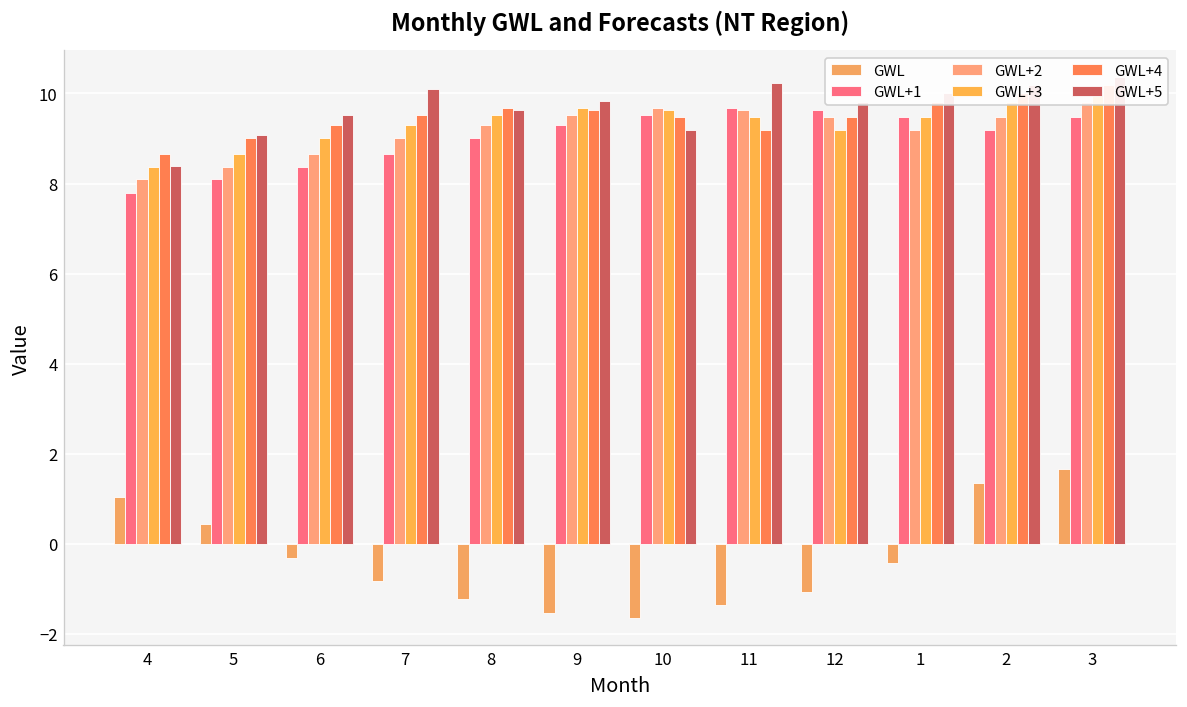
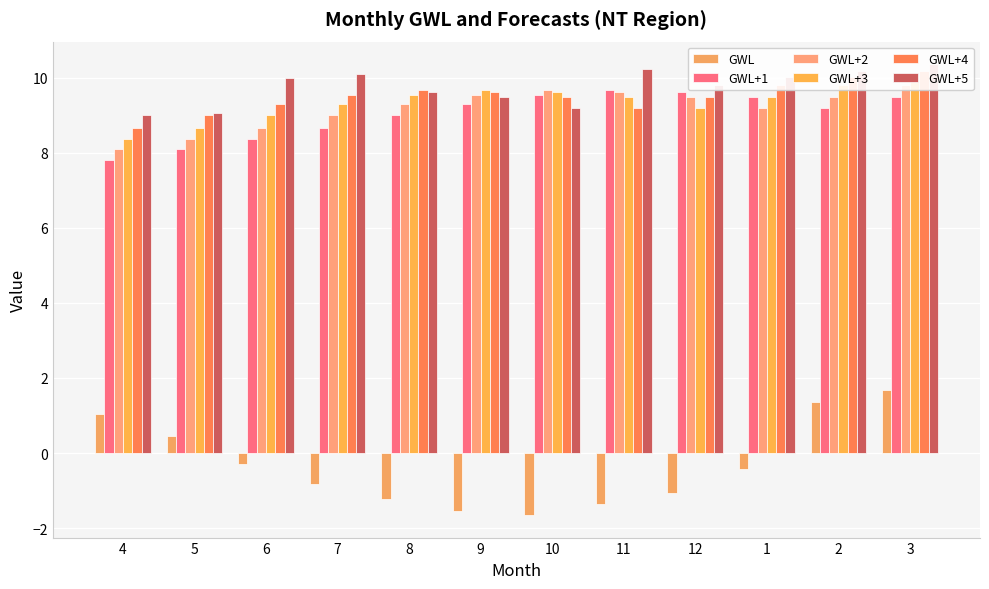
  {
    "GWL+5": {
-     "4": 8.4,
+     "4": 9.0,
      "5": 9.1,
-     "6": 9.5,
+     "6": 10.0,
      "7": 10.1,
      "8": 9.6,
-     "9": 9.8,
+     "9": 9.5,
      "10": 9.2,
      "11": 10.2
    }
  }
